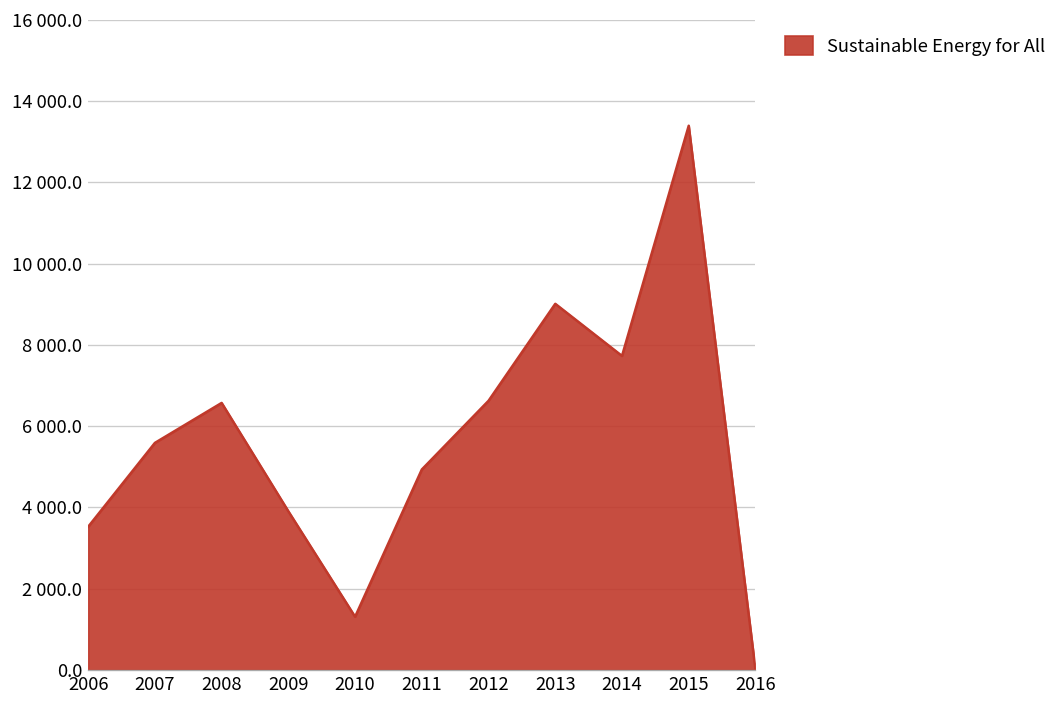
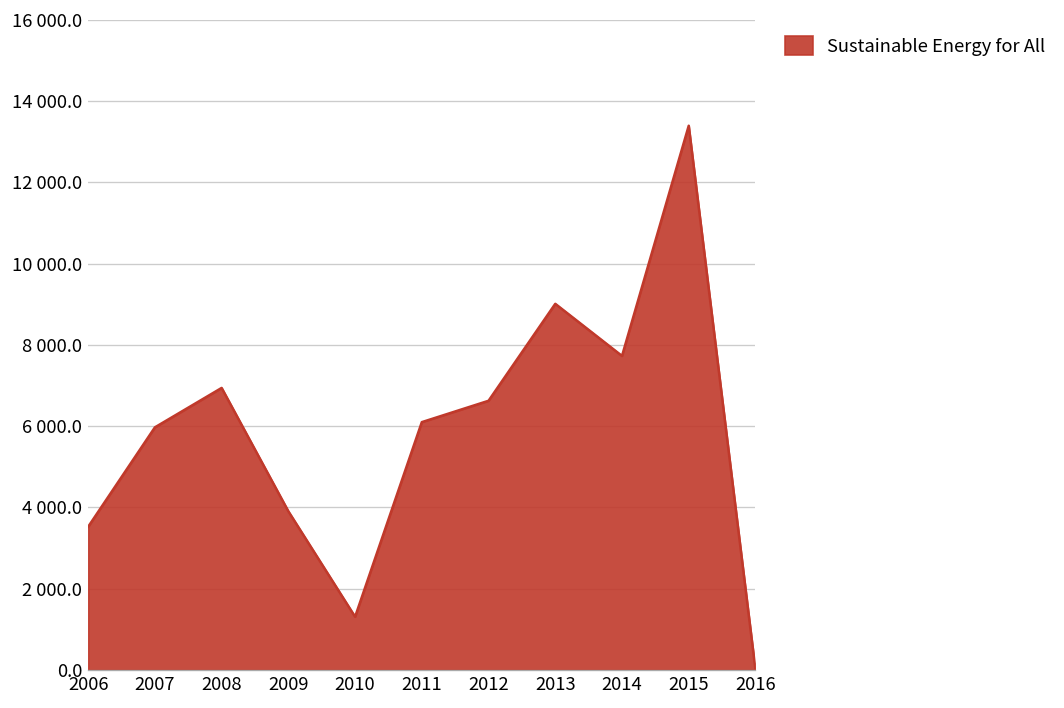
  {
    "2006": 3500,
-   "2007": 5600,
-   "2008": 6600,
+   "2007": 6000,
+   "2008": 6900,
    "2009": 3900,
    "2010": 1300,
-   "2011": 4900,
+   "2011": 6100,
    "2012": 6600,
    "2013": 9000,
    "2014": 7700,
    "2015": 13400,
    "2016": 0
  }
